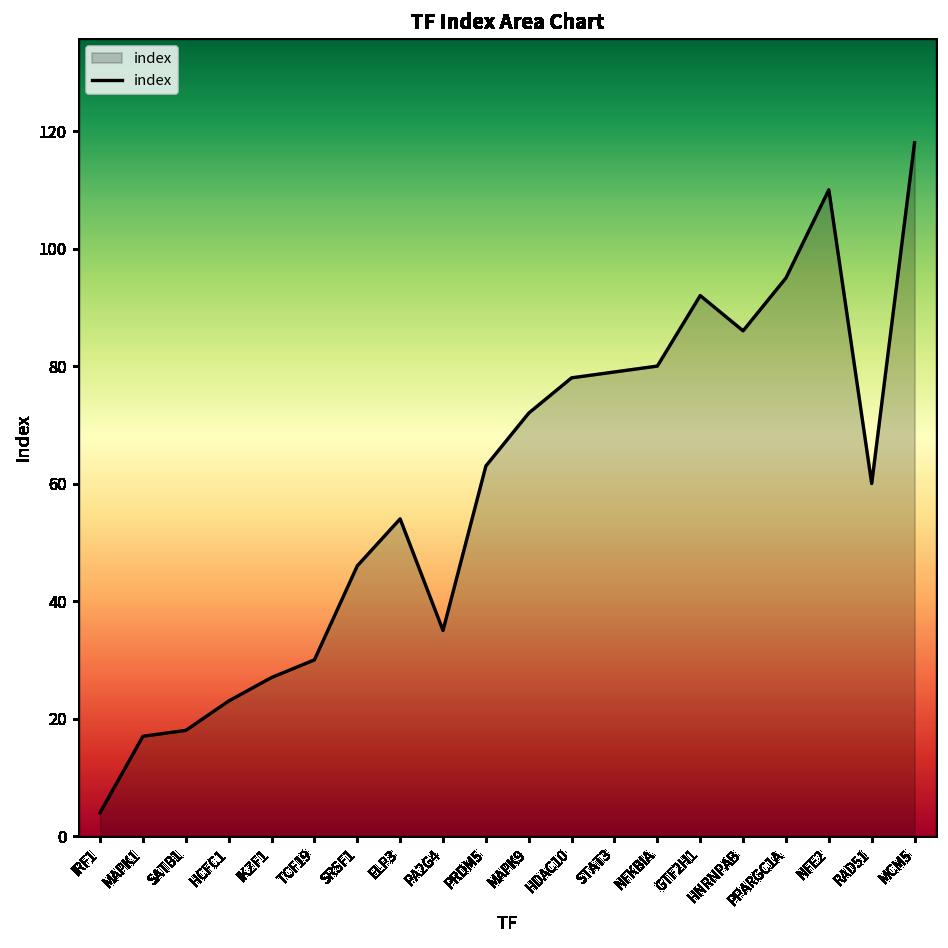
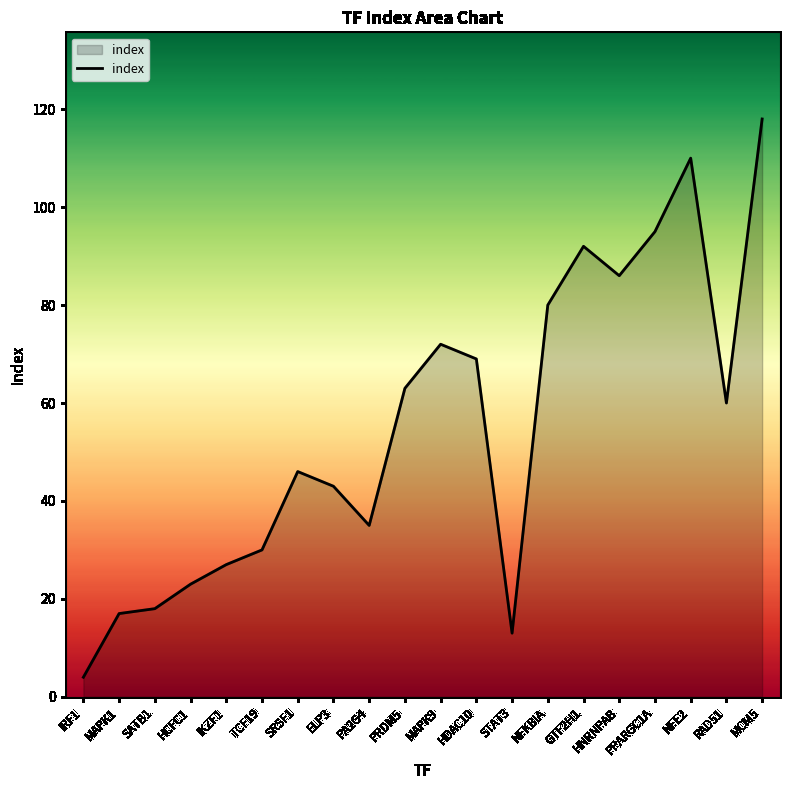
  {
    "IRF1": 4,
    "MAPK1": 17,
    "SATB1": 18,
    "HCFC1": 23,
    "IKZF1": 27,
    "TCF19": 30,
    "SRSF1": 46,
-   "ELP3": 54,
+   "ELP3": 43,
    "PA2G4": 35,
    "PRDM5": 63,
    "MAPK9": 72,
-   "HDAC10": 78,
-   "STAT3": 79,
+   "HDAC10": 69,
+   "STAT3": 13,
    "NFKBIA": 80,
    "GTF2H1": 92,
    "HNRNPAB": 86,
    "PPARGC1A": 95,
    "NFE2": 110,
    "RAD51": 60,
    "MCM5": 118
  }
